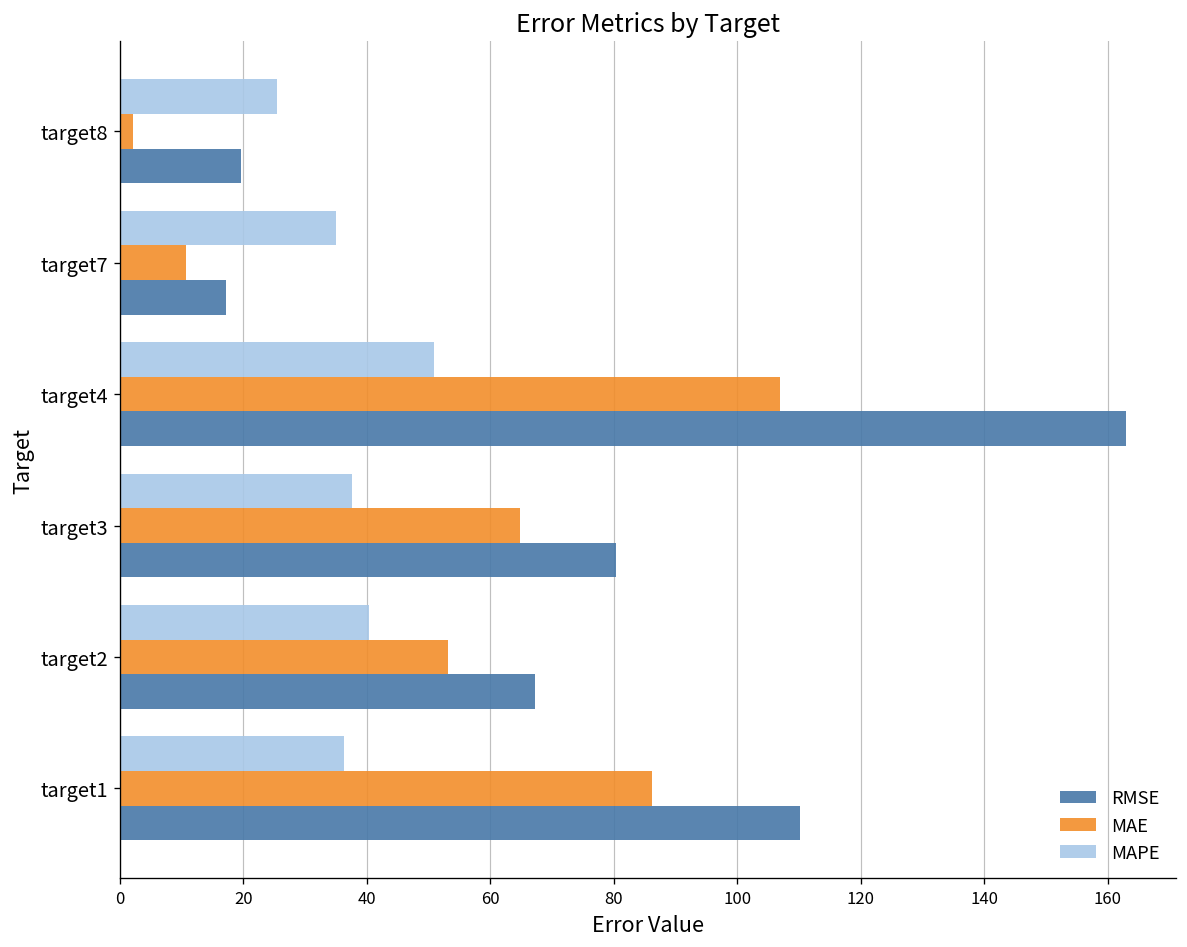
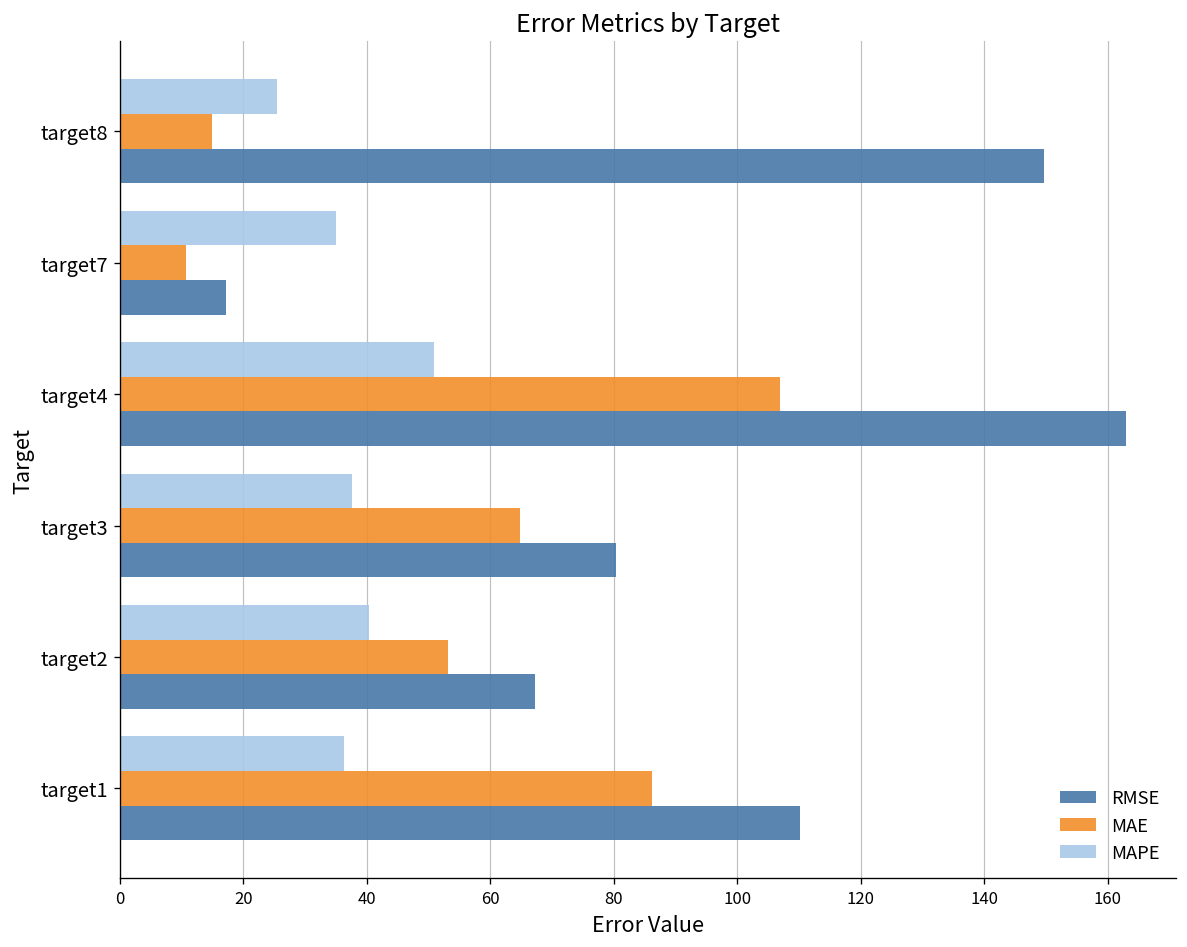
  {
    "RMSE": {
-     "target8": 20,
+     "target8": 150,
      "target7": 17,
      "target4": 163,
      "target3": 80,
      "target2": 67,
      "target1": 110
    },
    "MAE": {
-     "target8": 2,
+     "target8": 15,
      "target7": 11,
      "target4": 107,
      "target3": 65,
      "target2": 53,
      "target1": 86
    },
    "MAPE": {
      "target8": 25,
      "target7": 35,
      "target4": 51,
      "target3": 38,
      "target2": 40,
      "target1": 36
    }
  }
